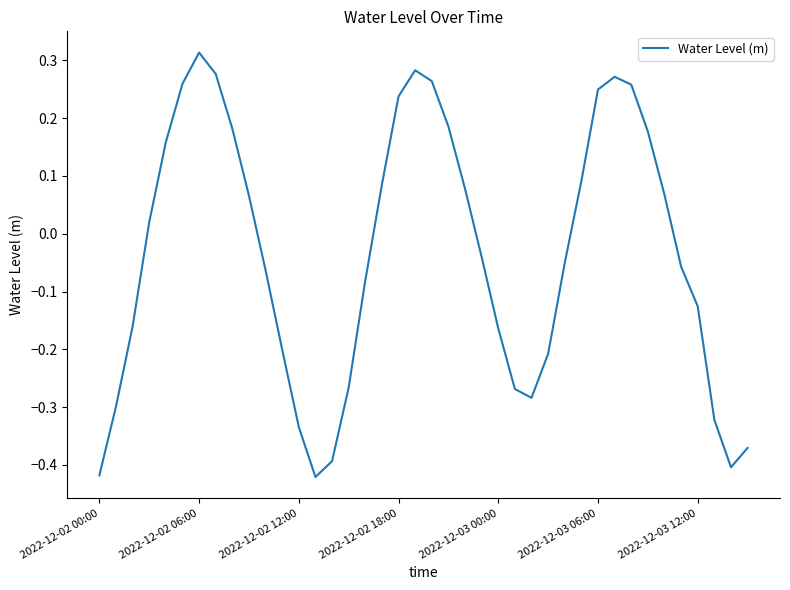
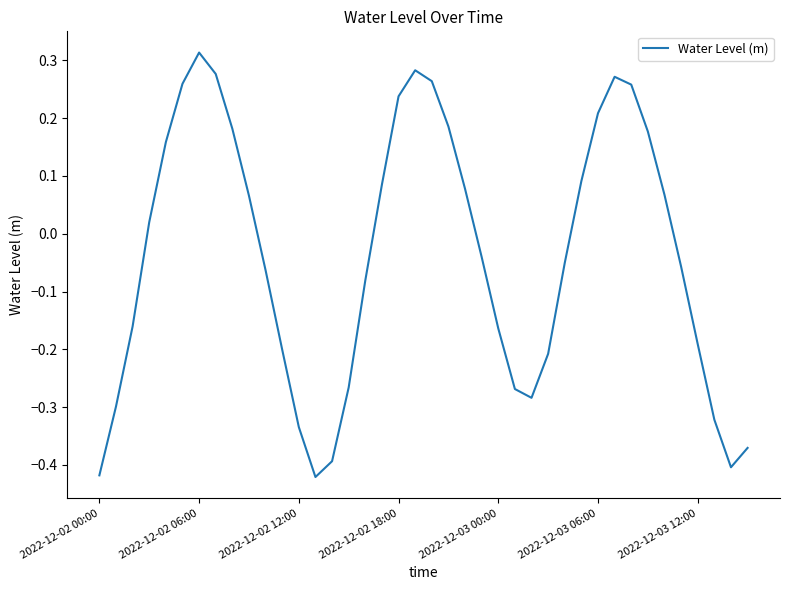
  {
    "2022-12-02 00:00": -0.42,
    "2022-12-02 06:00": 0.31,
    "2022-12-02 12:00": -0.33,
    "2022-12-02 18:00": 0.24,
    "2022-12-03 00:00": -0.16,
-   "2022-12-03 06:00": 0.25,
-   "2022-12-03 12:00": -0.13
+   "2022-12-03 06:00": 0.21,
+   "2022-12-03 12:00": -0.19
  }
